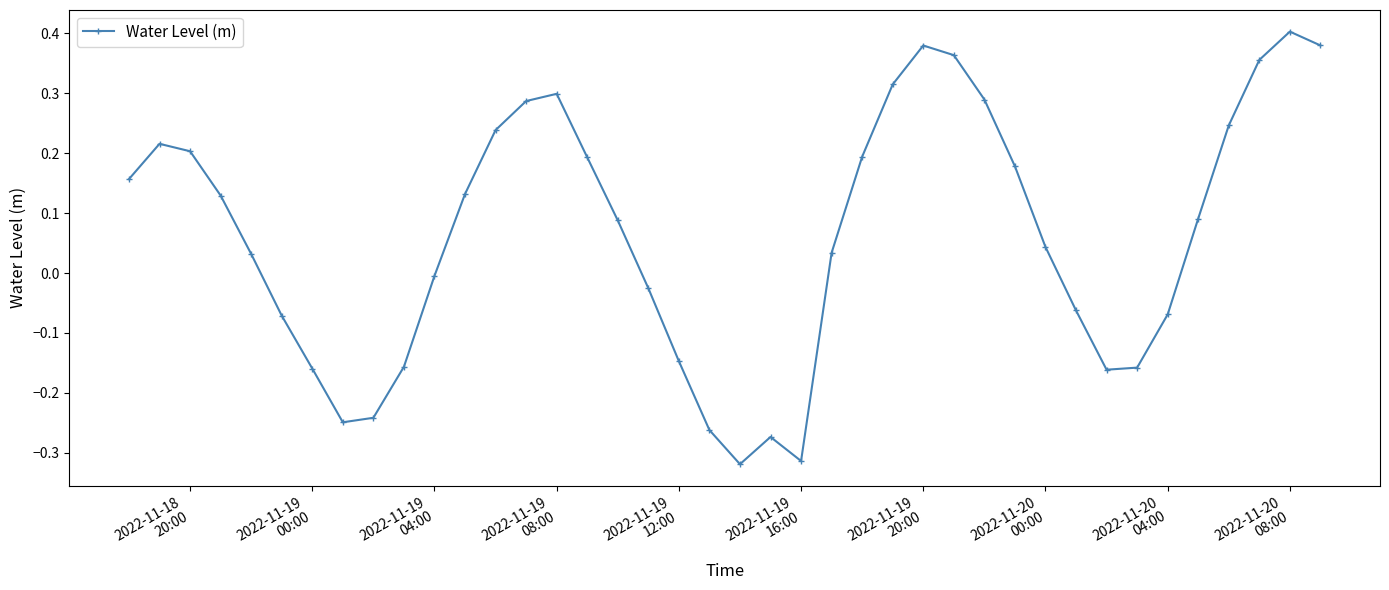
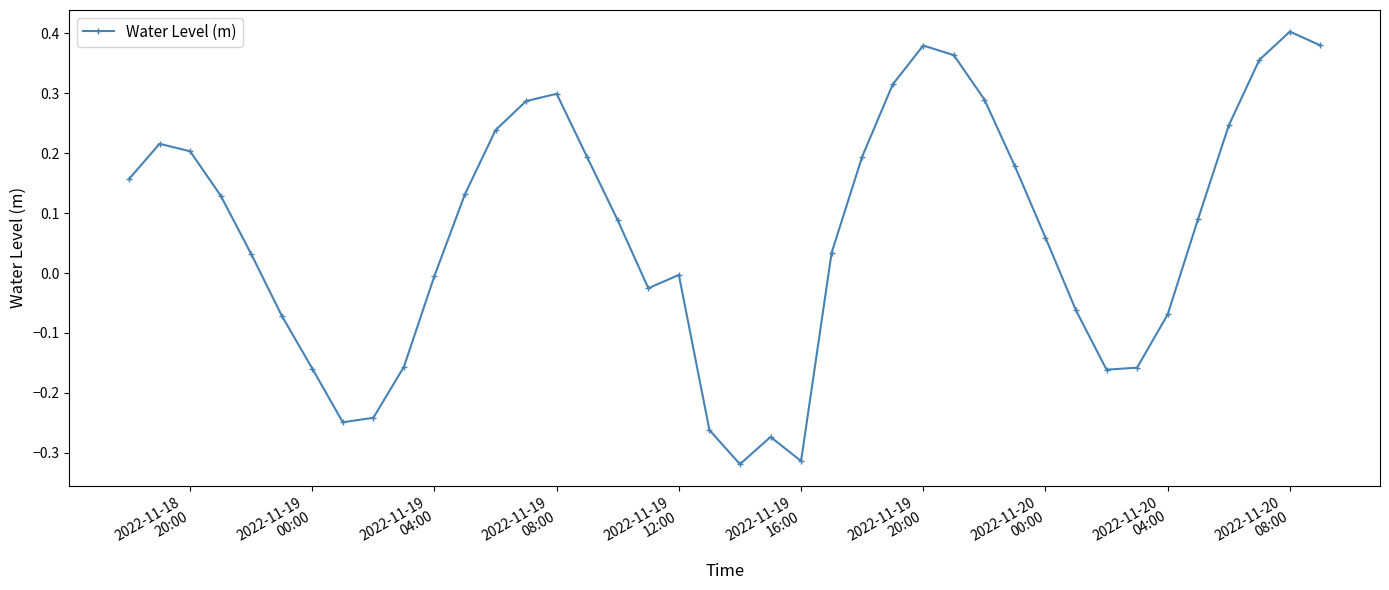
  {
    "2022-11-18 20:00": 0.20,
    "2022-11-19 00:00": -0.16,
    "2022-11-19 04:00": 0.00,
    "2022-11-19 08:00": 0.30,
-   "2022-11-19 12:00": -0.15,
+   "2022-11-19 12:00": 0.00,
    "2022-11-19 16:00": -0.31,
    "2022-11-19 20:00": 0.38,
-   "2022-11-20 00:00": 0.04,
+   "2022-11-20 00:00": 0.06,
    "2022-11-20 04:00": -0.07,
    "2022-11-20 08:00": 0.40
  }
